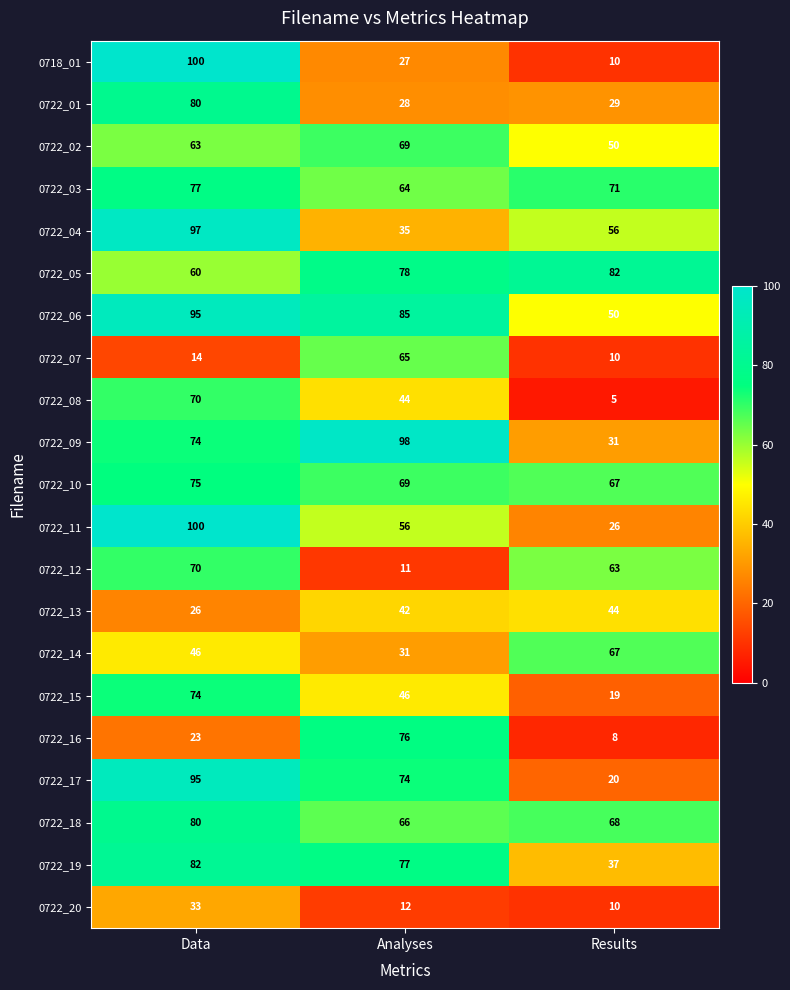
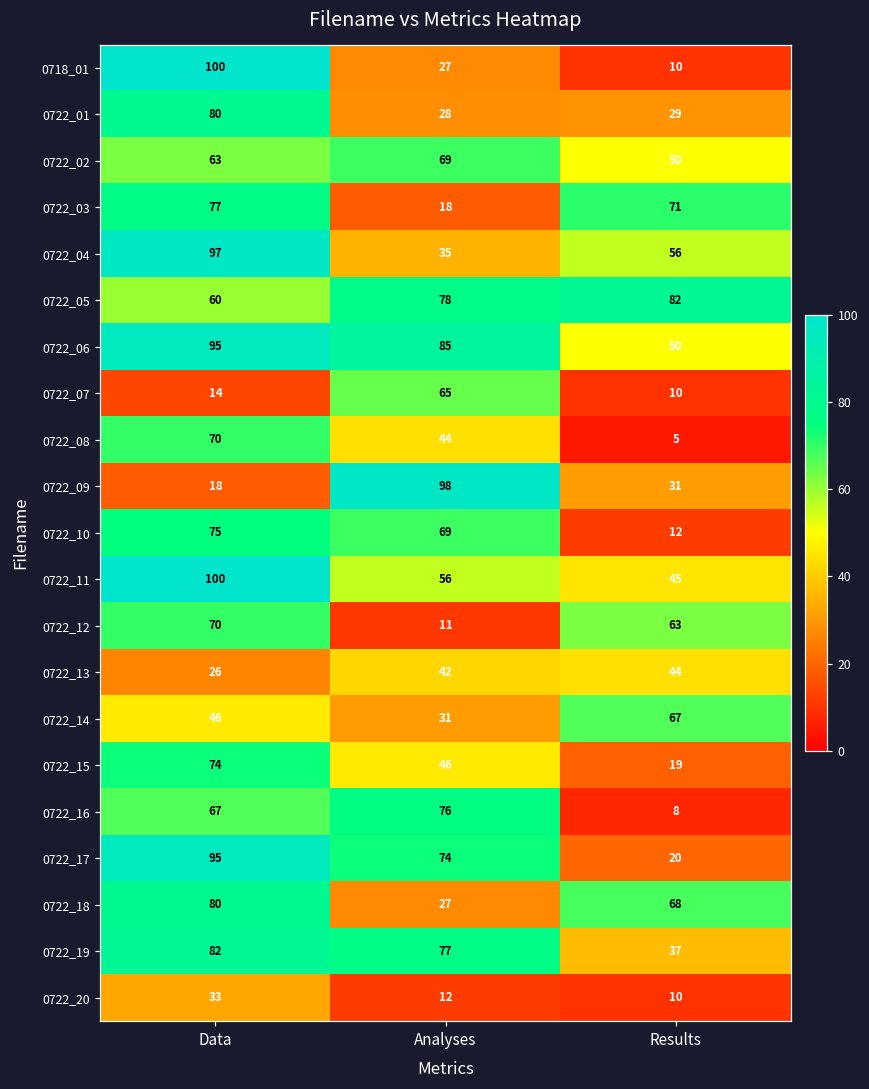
  {
    "0718_01": {
      "Data": 100,
      "Analyses": 27,
      "Results": 10
    },
    "0722_01": {
      "Data": 80,
      "Analyses": 28,
      "Results": 29
    },
    "0722_02": {
      "Data": 63,
      "Analyses": 69,
      "Results": 50
    },
    "0722_03": {
      "Data": 77,
-     "Analyses": 64,
+     "Analyses": 18,
      "Results": 71
    },
    "0722_04": {
      "Data": 97,
      "Analyses": 35,
      "Results": 56
    },
    "0722_05": {
      "Data": 60,
      "Analyses": 78,
      "Results": 82
    },
    "0722_06": {
      "Data": 95,
      "Analyses": 85,
      "Results": 50
    },
    "0722_07": {
      "Data": 14,
      "Analyses": 65,
      "Results": 10
    },
    "0722_08": {
      "Data": 70,
      "Analyses": 44,
      "Results": 5
    },
    "0722_09": {
-     "Data": 74,
+     "Data": 18,
      "Analyses": 98,
      "Results": 31
    },
    "0722_10": {
      "Data": 75,
      "Analyses": 69,
-     "Results": 67
+     "Results": 12
    },
    "0722_11": {
      "Data": 100,
      "Analyses": 56,
-     "Results": 26
+     "Results": 45
    },
    "0722_12": {
      "Data": 70,
      "Analyses": 11,
      "Results": 63
    },
    "0722_13": {
      "Data": 26,
      "Analyses": 42,
      "Results": 44
    },
    "0722_14": {
      "Data": 46,
      "Analyses": 31,
      "Results": 67
    },
    "0722_15": {
      "Data": 74,
      "Analyses": 46,
      "Results": 19
    },
    "0722_16": {
-     "Data": 23,
+     "Data": 67,
      "Analyses": 76,
      "Results": 8
    },
    "0722_17": {
      "Data": 95,
      "Analyses": 74,
      "Results": 20
    },
    "0722_18": {
      "Data": 80,
-     "Analyses": 66,
+     "Analyses": 27,
      "Results": 68
    },
    "0722_19": {
      "Data": 82,
      "Analyses": 77,
      "Results": 37
    },
    "0722_20": {
      "Data": 33,
      "Analyses": 12,
      "Results": 10
    }
  }
